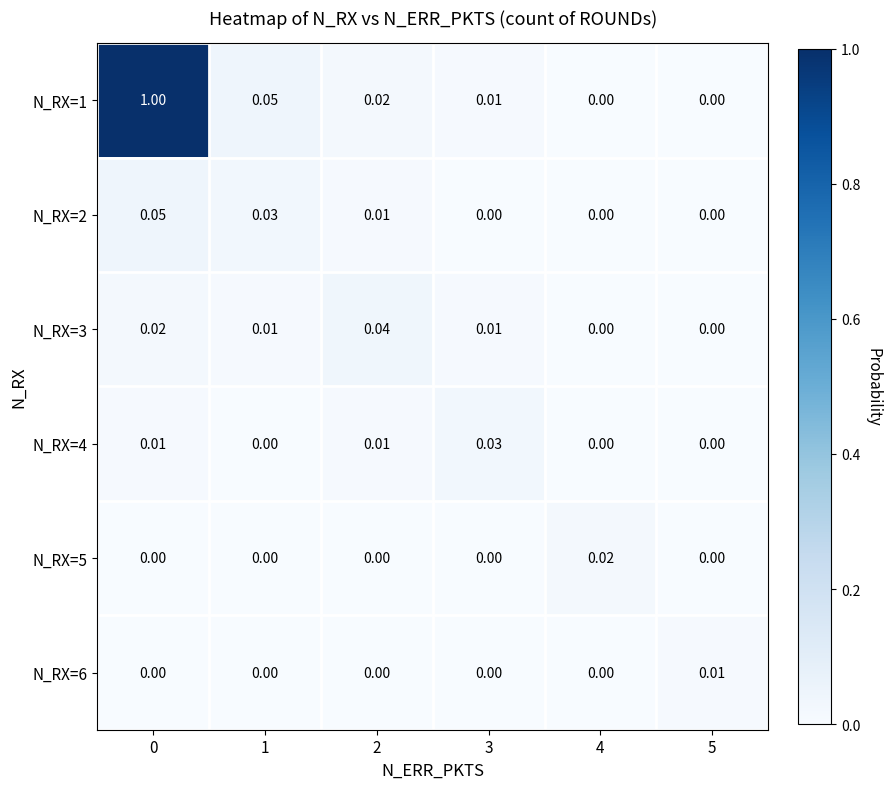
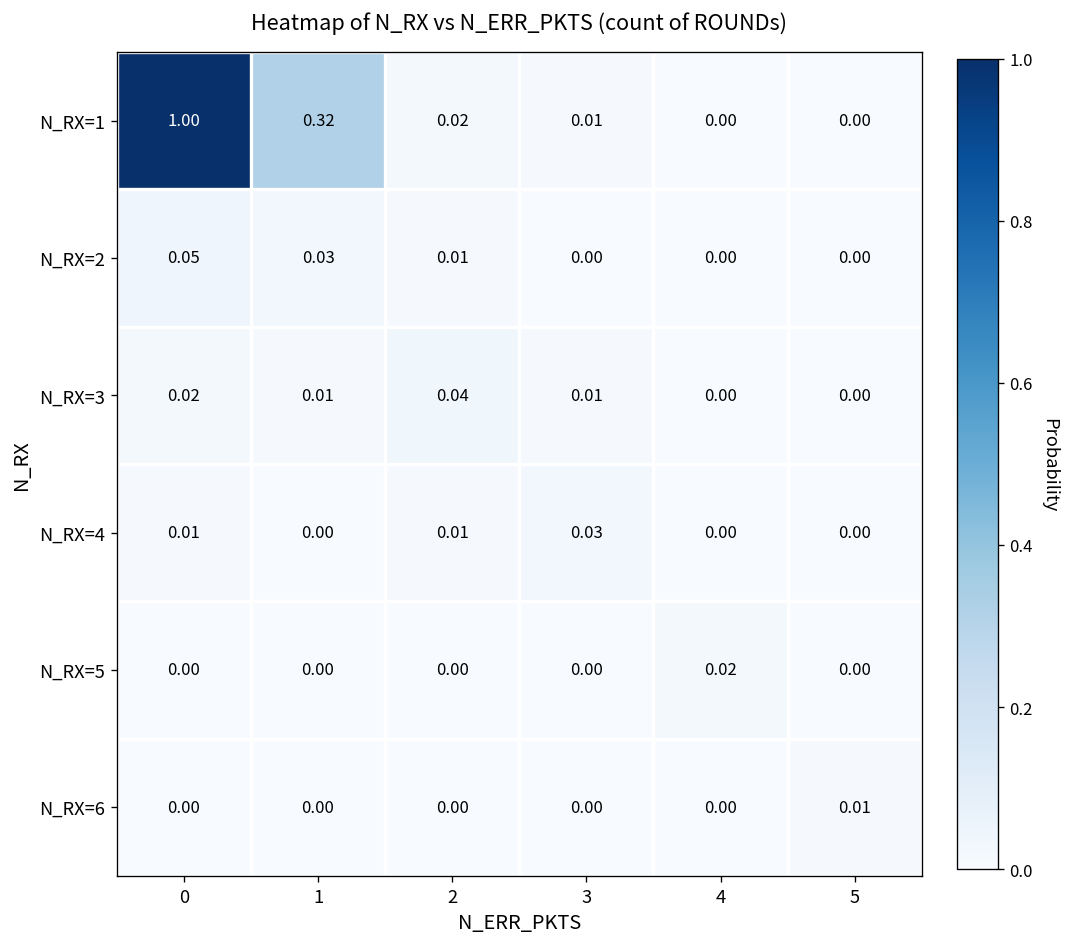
  {
    "N_RX=1": {
      "0": 1.00,
-     "1": 0.05,
+     "1": 0.32,
      "2": 0.02,
      "3": 0.01,
      "4": 0.00,
      "5": 0.00
    },
    "N_RX=2": {
      "0": 0.05,
      "1": 0.03,
      "2": 0.01,
      "3": 0.00,
      "4": 0.00,
      "5": 0.00
    },
    "N_RX=3": {
      "0": 0.02,
      "1": 0.01,
      "2": 0.04,
      "3": 0.01,
      "4": 0.00,
      "5": 0.00
    },
    "N_RX=4": {
      "0": 0.01,
      "1": 0.00,
      "2": 0.01,
      "3": 0.03,
      "4": 0.00,
      "5": 0.00
    },
    "N_RX=5": {
      "0": 0.00,
      "1": 0.00,
      "2": 0.00,
      "3": 0.00,
      "4": 0.02,
      "5": 0.00
    },
    "N_RX=6": {
      "0": 0.00,
      "1": 0.00,
      "2": 0.00,
      "3": 0.00,
      "4": 0.00,
      "5": 0.01
    }
  }
